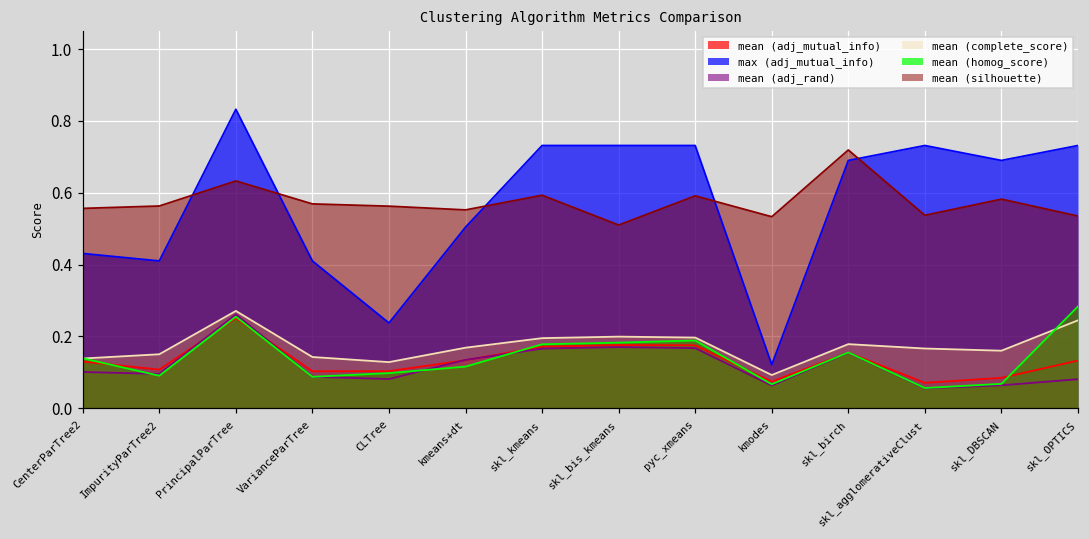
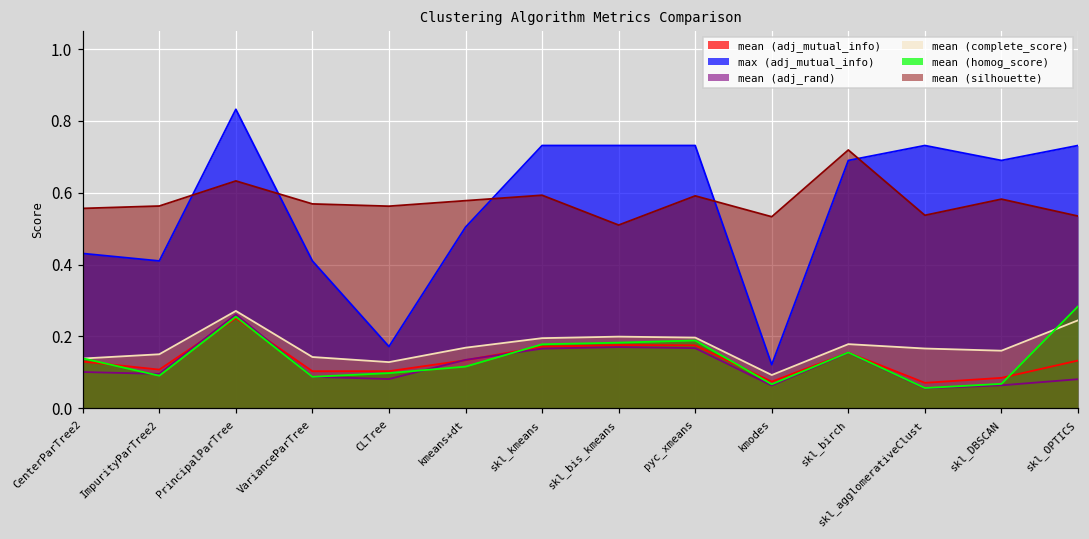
  {
    "mean (adj_mutual_info)": {
      "CenterParTree2": 0.13,
      "ImpurityParTree2": 0.11,
      "VarianceParTree": 0.10,
      "pyc_xmeans": 0.18,
      "skl_agglomerativeClust": 0.07,
      "skl_DBSCAN": 0.08,
      "skl_OPTICS": 0.13
    },
    "max (adj_mutual_info)": {
      "CenterParTree2": 0.43,
      "ImpurityParTree2": 0.41,
      "PrincipalParTree": 0.83,
      "VarianceParTree": 0.41,
-     "CLTree": 0.24,
+     "CLTree": 0.17,
      "kmeans+dt": 0.50,
      "skl_kmeans": 0.73,
      "skl_bis_kmeans": 0.73,
      "pyc_xmeans": 0.73,
      "kmodes": 0.12,
      "skl_birch": 0.69,
      "skl_agglomerativeClust": 0.73,
      "skl_DBSCAN": 0.69,
      "skl_OPTICS": 0.73
    },
    "mean (adj_rand)": {
      "CenterParTree2": 0.10,
      "CLTree": 0.08,
      "pyc_xmeans": 0.17,
      "skl_OPTICS": 0.08
    },
    "mean (complete_score)": {
      "ImpurityParTree2": 0.15,
      "PrincipalParTree": 0.27,
      "VarianceParTree": 0.14,
      "CLTree": 0.13,
      "kmeans+dt": 0.17,
      "skl_kmeans": 0.20,
      "skl_bis_kmeans": 0.20,
      "pyc_xmeans": 0.20,
      "kmodes": 0.09,
      "skl_birch": 0.18,
      "skl_agglomerativeClust": 0.17,
      "skl_DBSCAN": 0.16,
      "skl_OPTICS": 0.24
    },
    "mean (homog_score)": {
      "kmeans+dt": 0.12,
      "pyc_xmeans": 0.19,
      "skl_OPTICS": 0.28
    },
    "mean (silhouette)": {
      "CenterParTree2": 0.56,
      "ImpurityParTree2": 0.56,
      "PrincipalParTree": 0.63,
      "VarianceParTree": 0.57,
      "CLTree": 0.56,
-     "kmeans+dt": 0.55,
+     "kmeans+dt": 0.58,
      "skl_kmeans": 0.59,
      "skl_bis_kmeans": 0.51,
      "pyc_xmeans": 0.59,
      "kmodes": 0.53,
      "skl_birch": 0.72,
      "skl_agglomerativeClust": 0.54,
      "skl_DBSCAN": 0.58,
      "skl_OPTICS": 0.54
    }
  }
